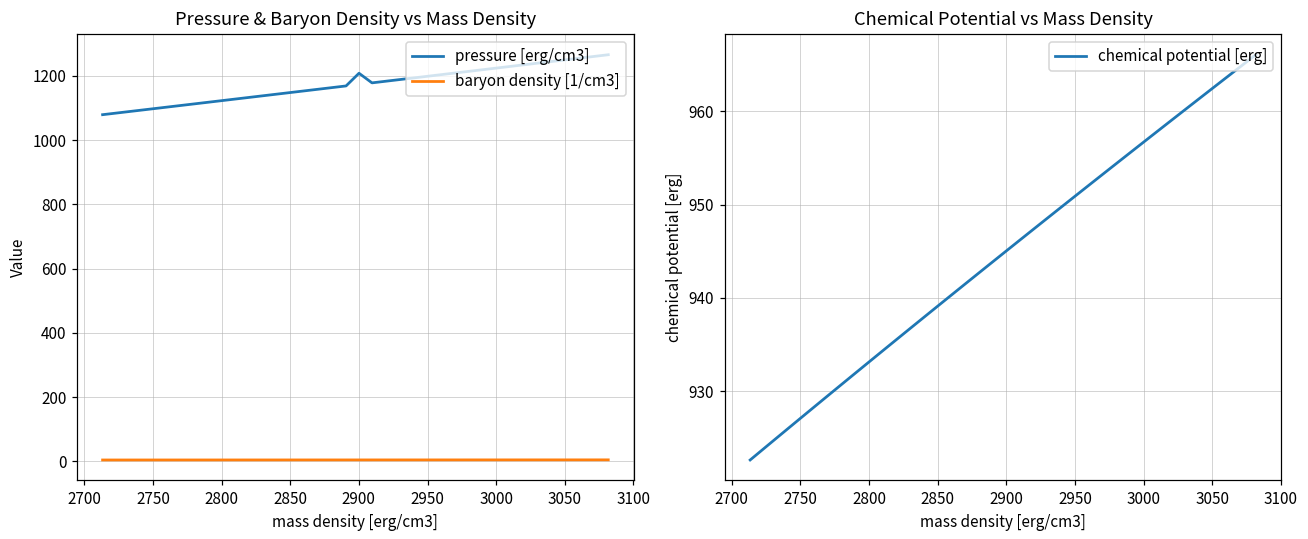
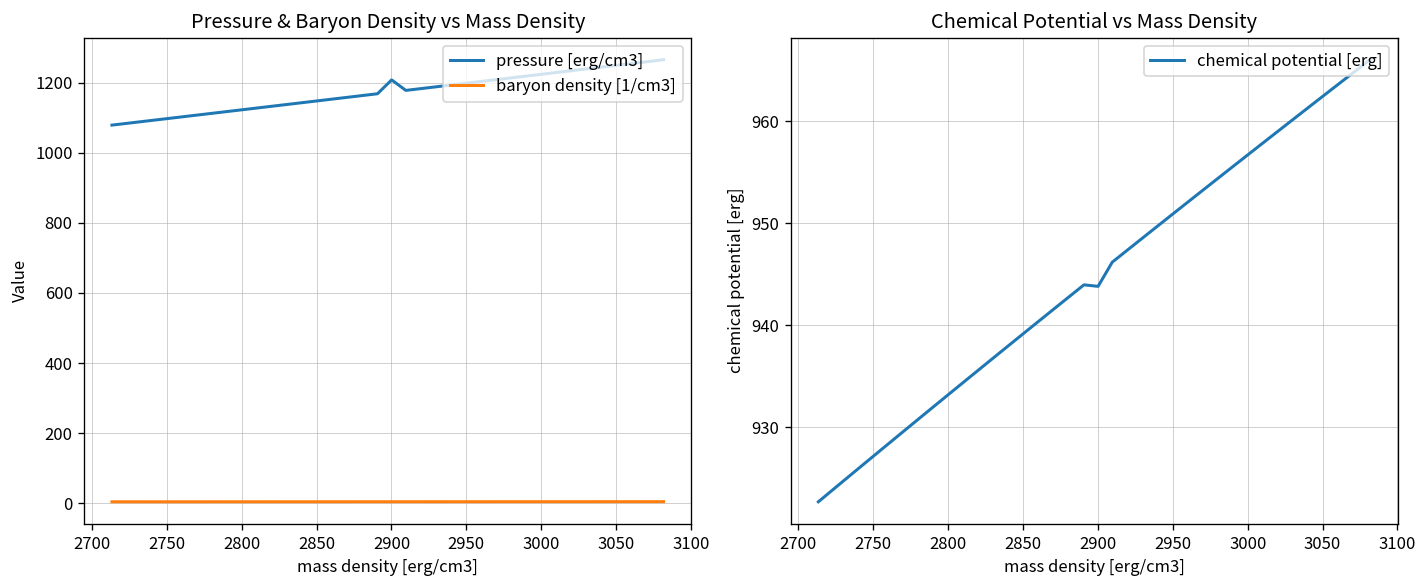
  {
    "Pressure & Baryon Density vs Mass Density": {
      "pressure [erg/cm3]": {
        "2900": 1210
      },
      "baryon density [1/cm3]": {
        "2900": 0
      }
    },
    "Chemical Potential vs Mass Density": {
-     "2900": 945
+     "2900": 944
    }
  }
